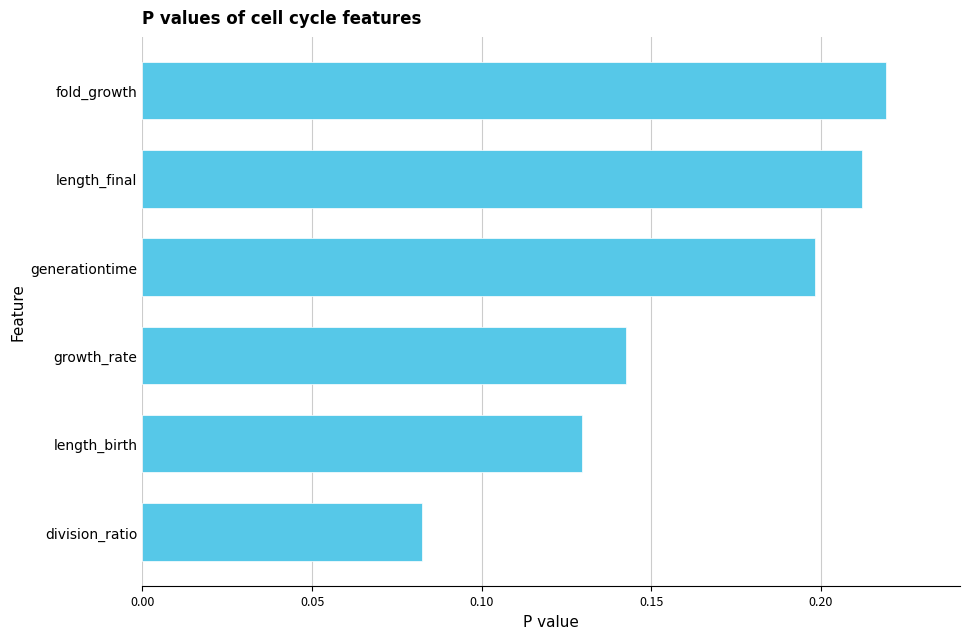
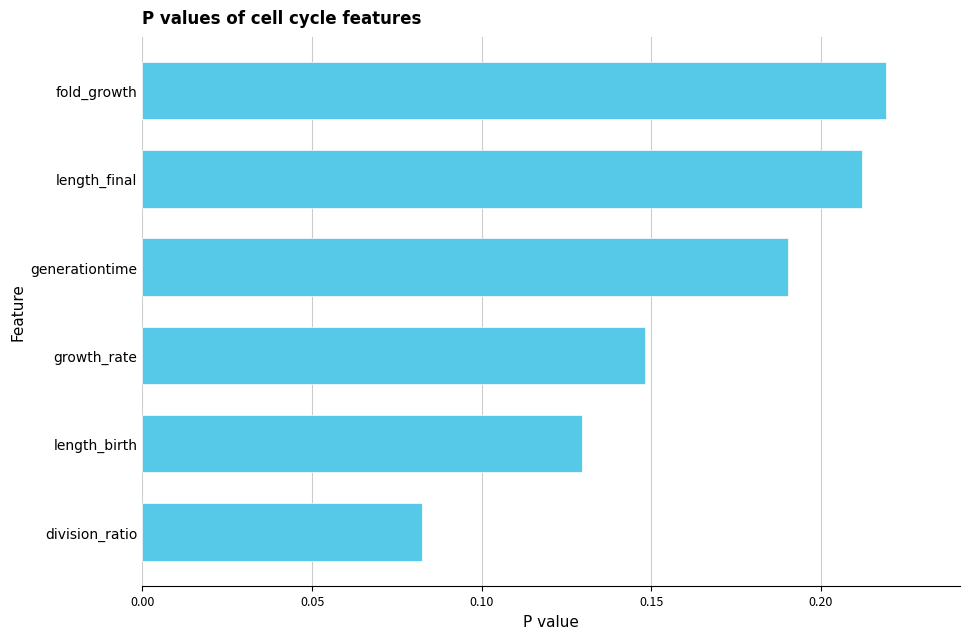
  {
    "fold_growth": 0.219,
    "length_final": 0.212,
-   "generationtime": 0.198,
-   "growth_rate": 0.142,
+   "generationtime": 0.190,
+   "growth_rate": 0.148,
    "length_birth": 0.130,
    "division_ratio": 0.082
  }
